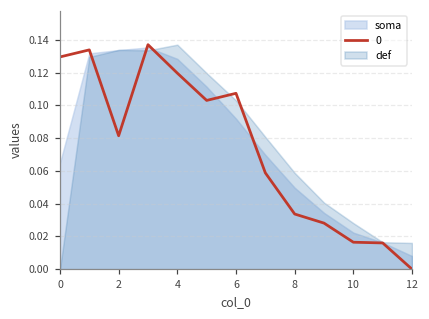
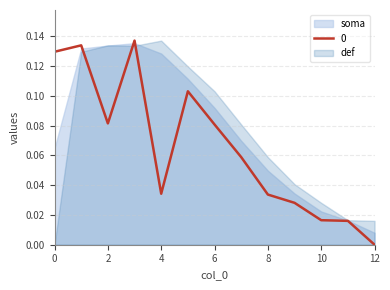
  {
    "0": {
      "0": 0.130,
      "2": 0.081,
-     "4": 0.120,
-     "6": 0.107,
+     "4": 0.034,
+     "6": 0.081,
      "8": 0.034,
      "10": 0.016,
      "12": 0.000
    }
  }
